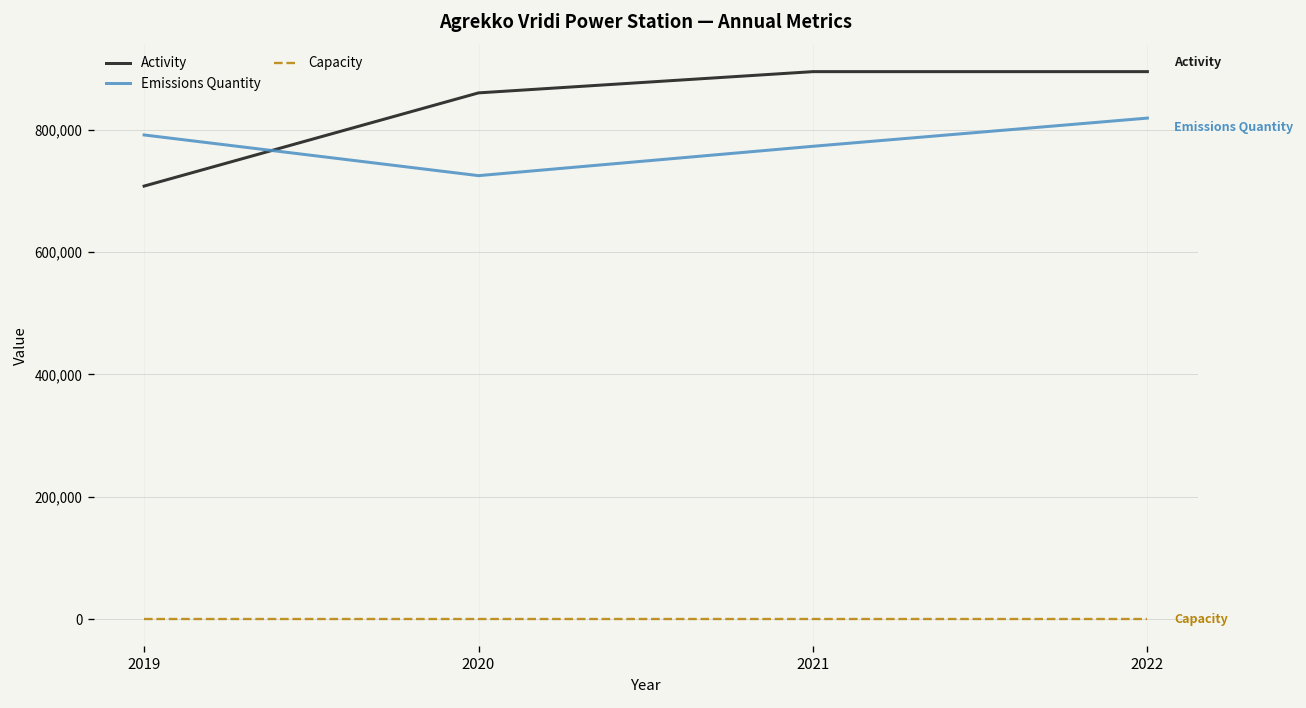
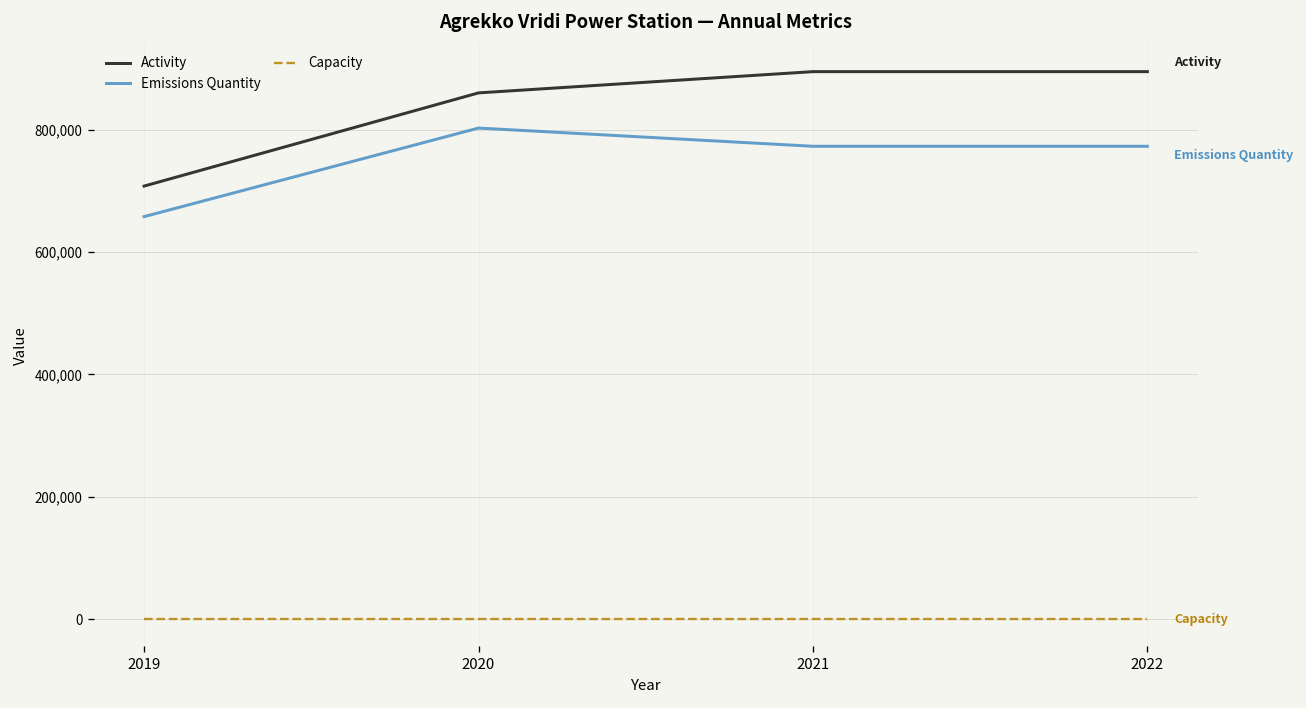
  {
    "Activity": {
      "2019": "710,000",
      "2020": "860,000",
      "2021": "900,000",
      "2022": "900,000"
    },
    "Emissions Quantity": {
-     "2019": "790,000",
-     "2020": "730,000",
+     "2019": "660,000",
+     "2020": "800,000",
      "2021": "770,000",
-     "2022": "820,000"
+     "2022": "770,000"
    },
    "Capacity": {
      "2019": "0",
      "2020": "0",
      "2021": "0",
      "2022": "0"
    }
  }
